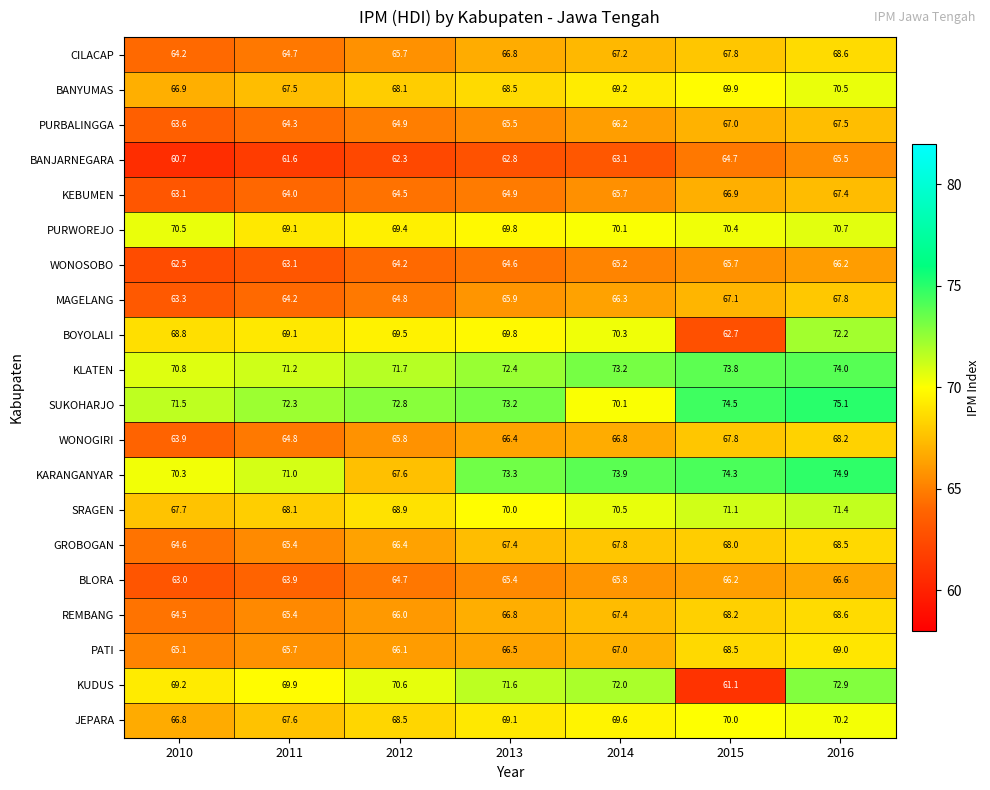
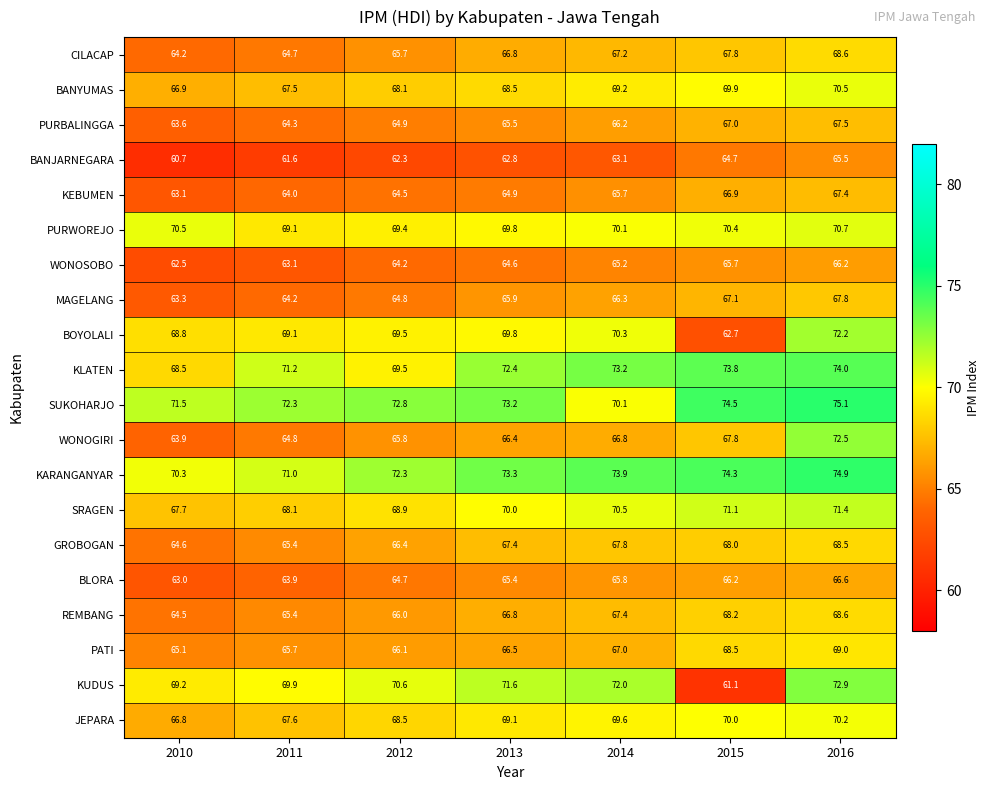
  {
    "CILACAP": {
      "2010": 64.2,
      "2011": 64.7,
      "2012": 65.7,
      "2013": 66.8,
      "2014": 67.2,
      "2015": 67.8,
      "2016": 68.6
    },
    "BANYUMAS": {
      "2010": 66.9,
      "2011": 67.5,
      "2012": 68.1,
      "2013": 68.5,
      "2014": 69.2,
      "2015": 69.9,
      "2016": 70.5
    },
    "PURBALINGGA": {
      "2010": 63.6,
      "2011": 64.3,
      "2012": 64.9,
      "2013": 65.5,
      "2014": 66.2,
      "2015": 67.0,
      "2016": 67.5
    },
    "BANJARNEGARA": {
      "2010": 60.7,
      "2011": 61.6,
      "2012": 62.3,
      "2013": 62.8,
      "2014": 63.1,
      "2015": 64.7,
      "2016": 65.5
    },
    "KEBUMEN": {
      "2010": 63.1,
      "2011": 64.0,
      "2012": 64.5,
      "2013": 64.9,
      "2014": 65.7,
      "2015": 66.9,
      "2016": 67.4
    },
    "PURWOREJO": {
      "2010": 70.5,
      "2011": 69.1,
      "2012": 69.4,
      "2013": 69.8,
      "2014": 70.1,
      "2015": 70.4,
      "2016": 70.7
    },
    "WONOSOBO": {
      "2010": 62.5,
      "2011": 63.1,
      "2012": 64.2,
      "2013": 64.6,
      "2014": 65.2,
      "2015": 65.7,
      "2016": 66.2
    },
    "MAGELANG": {
      "2010": 63.3,
      "2011": 64.2,
      "2012": 64.8,
      "2013": 65.9,
      "2014": 66.3,
      "2015": 67.1,
      "2016": 67.8
    },
    "BOYOLALI": {
      "2010": 68.8,
      "2011": 69.1,
      "2012": 69.5,
      "2013": 69.8,
      "2014": 70.3,
      "2015": 62.7,
      "2016": 72.2
    },
    "KLATEN": {
-     "2010": 70.8,
+     "2010": 68.5,
      "2011": 71.2,
-     "2012": 71.7,
+     "2012": 69.5,
      "2013": 72.4,
      "2014": 73.2,
      "2015": 73.8,
      "2016": 74.0
    },
    "SUKOHARJO": {
      "2010": 71.5,
      "2011": 72.3,
      "2012": 72.8,
      "2013": 73.2,
      "2014": 70.1,
      "2015": 74.5,
      "2016": 75.1
    },
    "WONOGIRI": {
      "2010": 63.9,
      "2011": 64.8,
      "2012": 65.8,
      "2013": 66.4,
      "2014": 66.8,
      "2015": 67.8,
-     "2016": 68.2
+     "2016": 72.5
    },
    "KARANGANYAR": {
      "2010": 70.3,
      "2011": 71.0,
-     "2012": 67.6,
+     "2012": 72.3,
      "2013": 73.3,
      "2014": 73.9,
      "2015": 74.3,
      "2016": 74.9
    },
    "SRAGEN": {
      "2010": 67.7,
      "2011": 68.1,
      "2012": 68.9,
      "2013": 70.0,
      "2014": 70.5,
      "2015": 71.1,
      "2016": 71.4
    },
    "GROBOGAN": {
      "2010": 64.6,
      "2011": 65.4,
      "2012": 66.4,
      "2013": 67.4,
      "2014": 67.8,
      "2015": 68.0,
      "2016": 68.5
    },
    "BLORA": {
      "2010": 63.0,
      "2011": 63.9,
      "2012": 64.7,
      "2013": 65.4,
      "2014": 65.8,
      "2015": 66.2,
      "2016": 66.6
    },
    "REMBANG": {
      "2010": 64.5,
      "2011": 65.4,
      "2012": 66.0,
      "2013": 66.8,
      "2014": 67.4,
      "2015": 68.2,
      "2016": 68.6
    },
    "PATI": {
      "2010": 65.1,
      "2011": 65.7,
      "2012": 66.1,
      "2013": 66.5,
      "2014": 67.0,
      "2015": 68.5,
      "2016": 69.0
    },
    "KUDUS": {
      "2010": 69.2,
      "2011": 69.9,
      "2012": 70.6,
      "2013": 71.6,
      "2014": 72.0,
      "2015": 61.1,
      "2016": 72.9
    },
    "JEPARA": {
      "2010": 66.8,
      "2011": 67.6,
      "2012": 68.5,
      "2013": 69.1,
      "2014": 69.6,
      "2015": 70.0,
      "2016": 70.2
    }
  }
